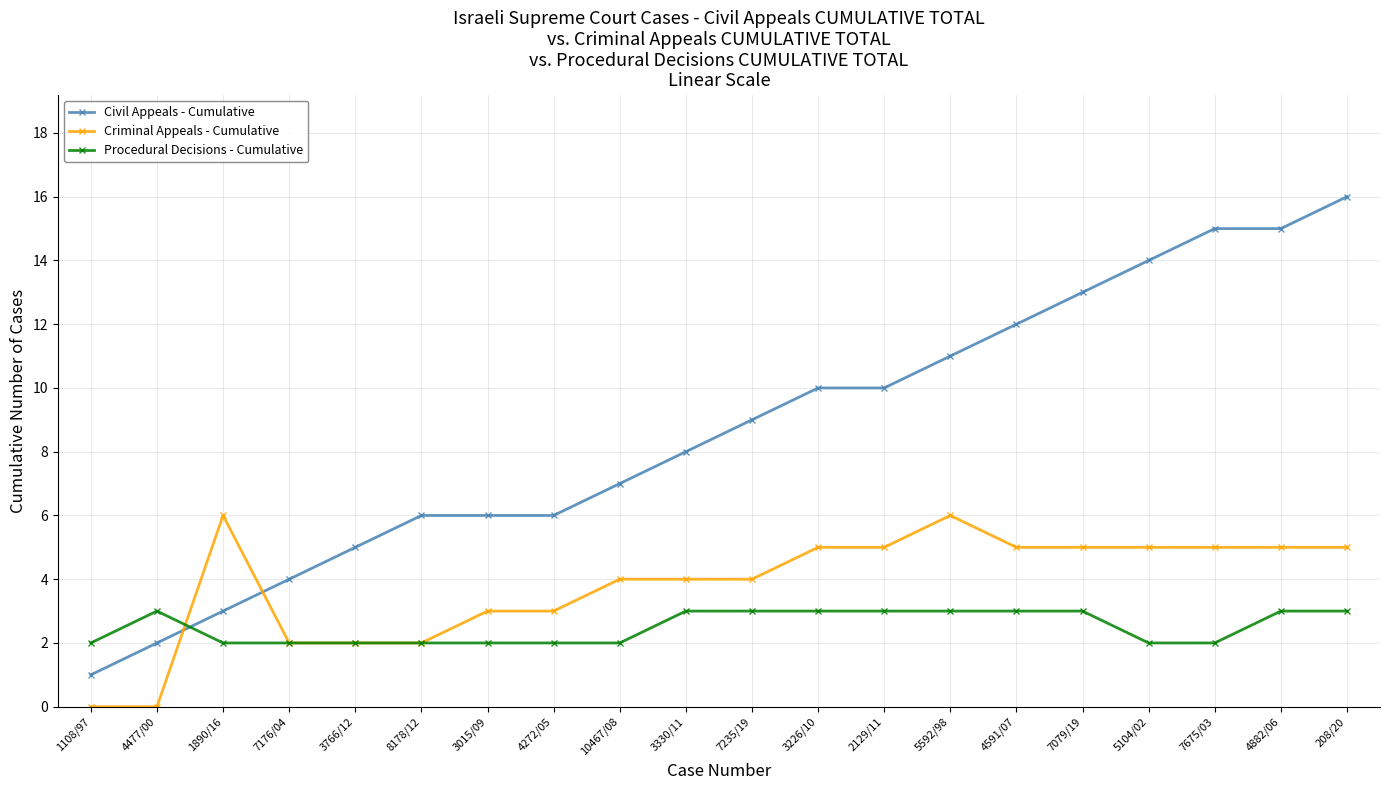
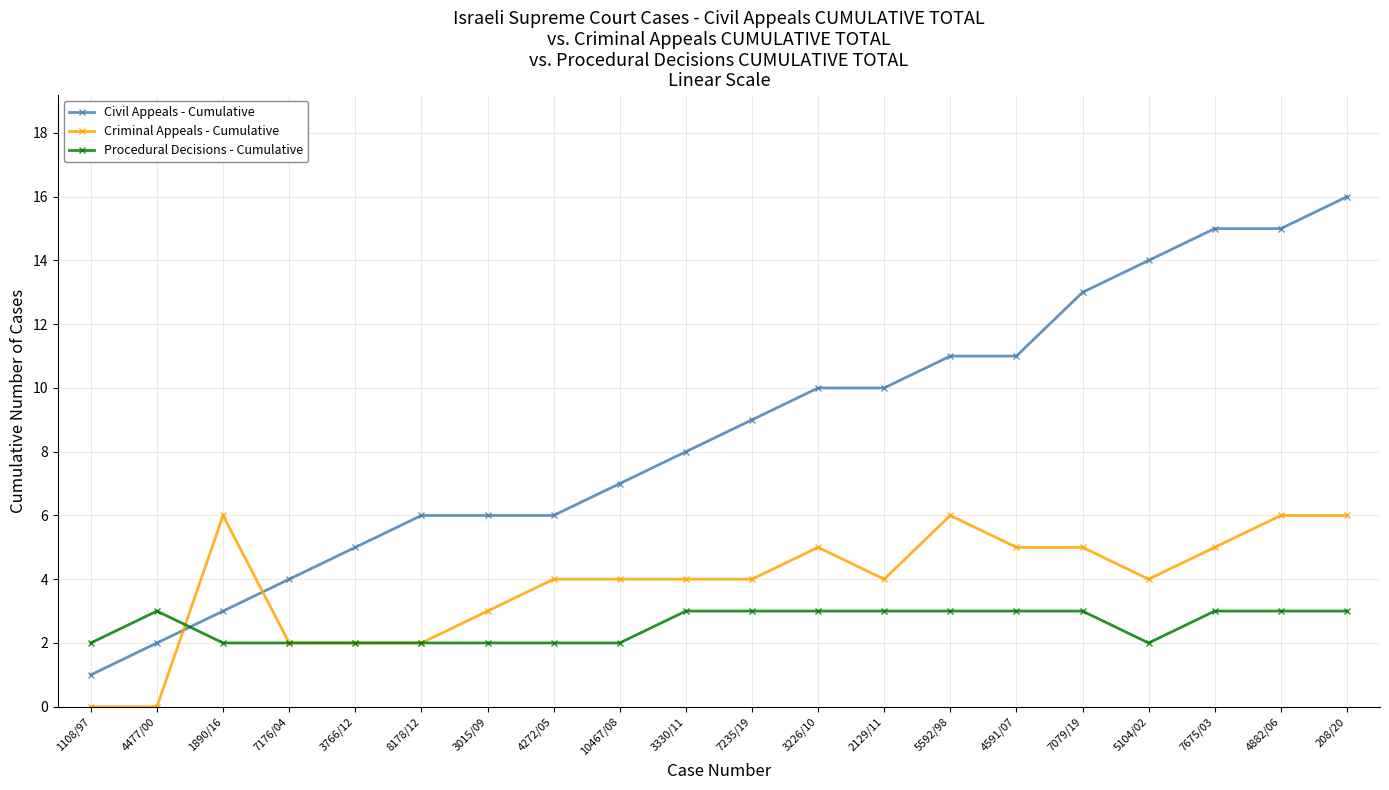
  {
    "Civil Appeals - Cumulative": {
      "1108/97": 1,
      "4477/00": 2,
      "1890/16": 3,
      "7176/04": 4,
      "3766/12": 5,
      "8178/12": 6,
      "3015/09": 6,
      "4272/05": 6,
      "10467/08": 7,
      "3330/11": 8,
      "7235/19": 9,
      "3226/10": 10,
      "2129/11": 10,
      "5592/98": 11,
-     "4591/07": 12,
+     "4591/07": 11,
      "7079/19": 13,
      "5104/02": 14,
      "7675/03": 15,
      "4882/06": 15,
      "208/20": 16
    },
    "Criminal Appeals - Cumulative": {
      "1108/97": 0,
      "4477/00": 0,
      "1890/16": 6,
      "3015/09": 3,
-     "4272/05": 3,
+     "4272/05": 4,
      "10467/08": 4,
      "3330/11": 4,
      "7235/19": 4,
      "3226/10": 5,
-     "2129/11": 5,
+     "2129/11": 4,
      "5592/98": 6,
      "4591/07": 5,
      "7079/19": 5,
-     "5104/02": 5,
+     "5104/02": 4,
      "7675/03": 5,
-     "4882/06": 5,
-     "208/20": 5
+     "4882/06": 6,
+     "208/20": 6
    },
    "Procedural Decisions - Cumulative": {
      "1108/97": 2,
      "4477/00": 3,
      "1890/16": 2,
      "3015/09": 2,
      "4272/05": 2,
      "10467/08": 2,
      "3330/11": 3,
      "7235/19": 3,
      "3226/10": 3,
      "2129/11": 3,
      "5592/98": 3,
      "4591/07": 3,
      "7079/19": 3,
      "5104/02": 2,
-     "7675/03": 2,
+     "7675/03": 3,
      "4882/06": 3,
      "208/20": 3
    }
  }
